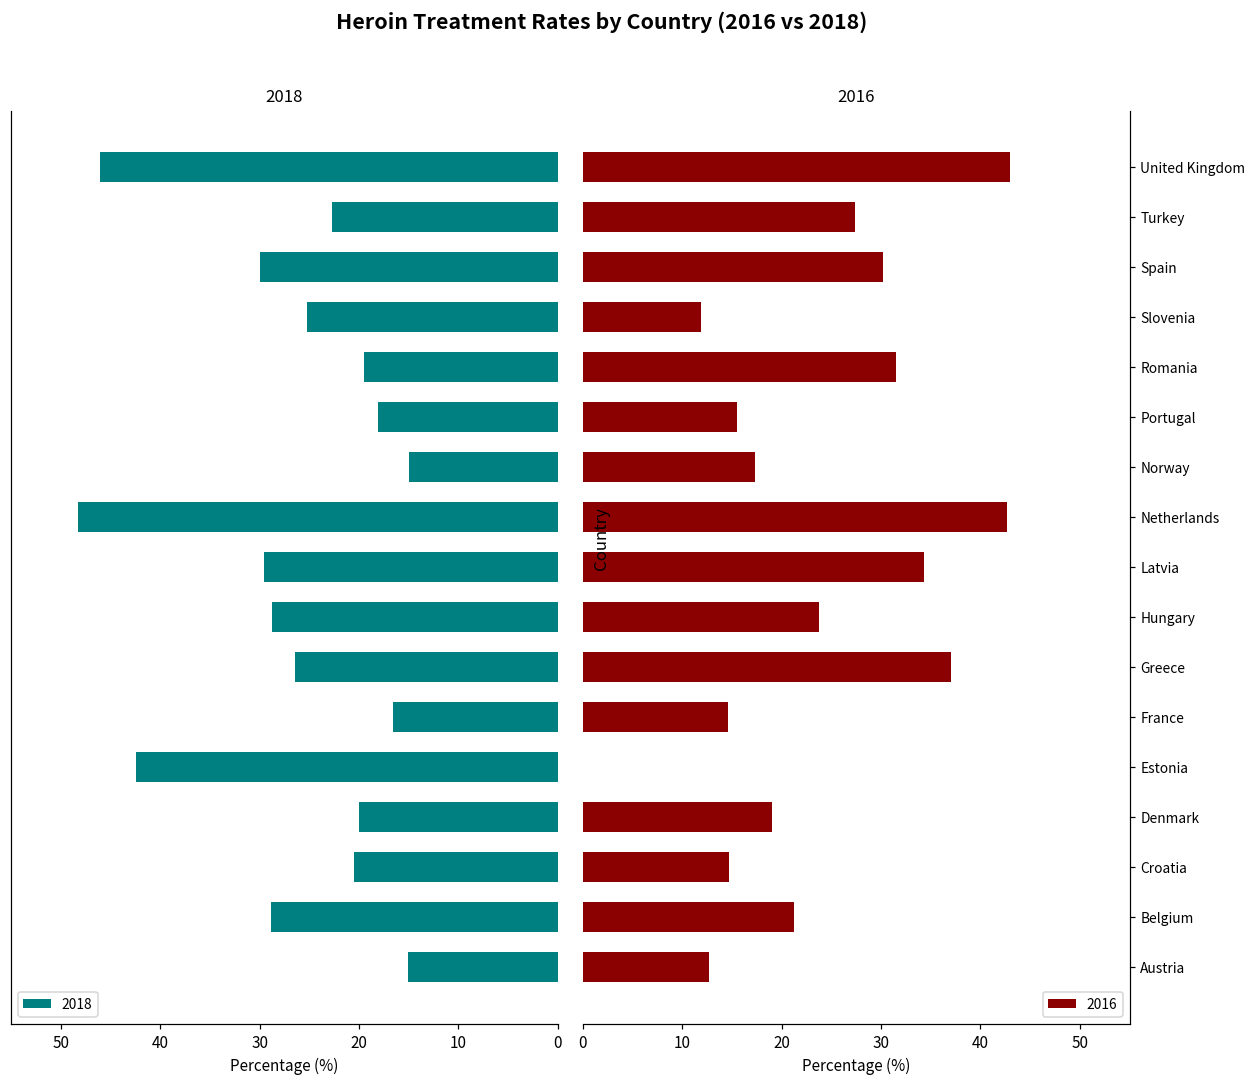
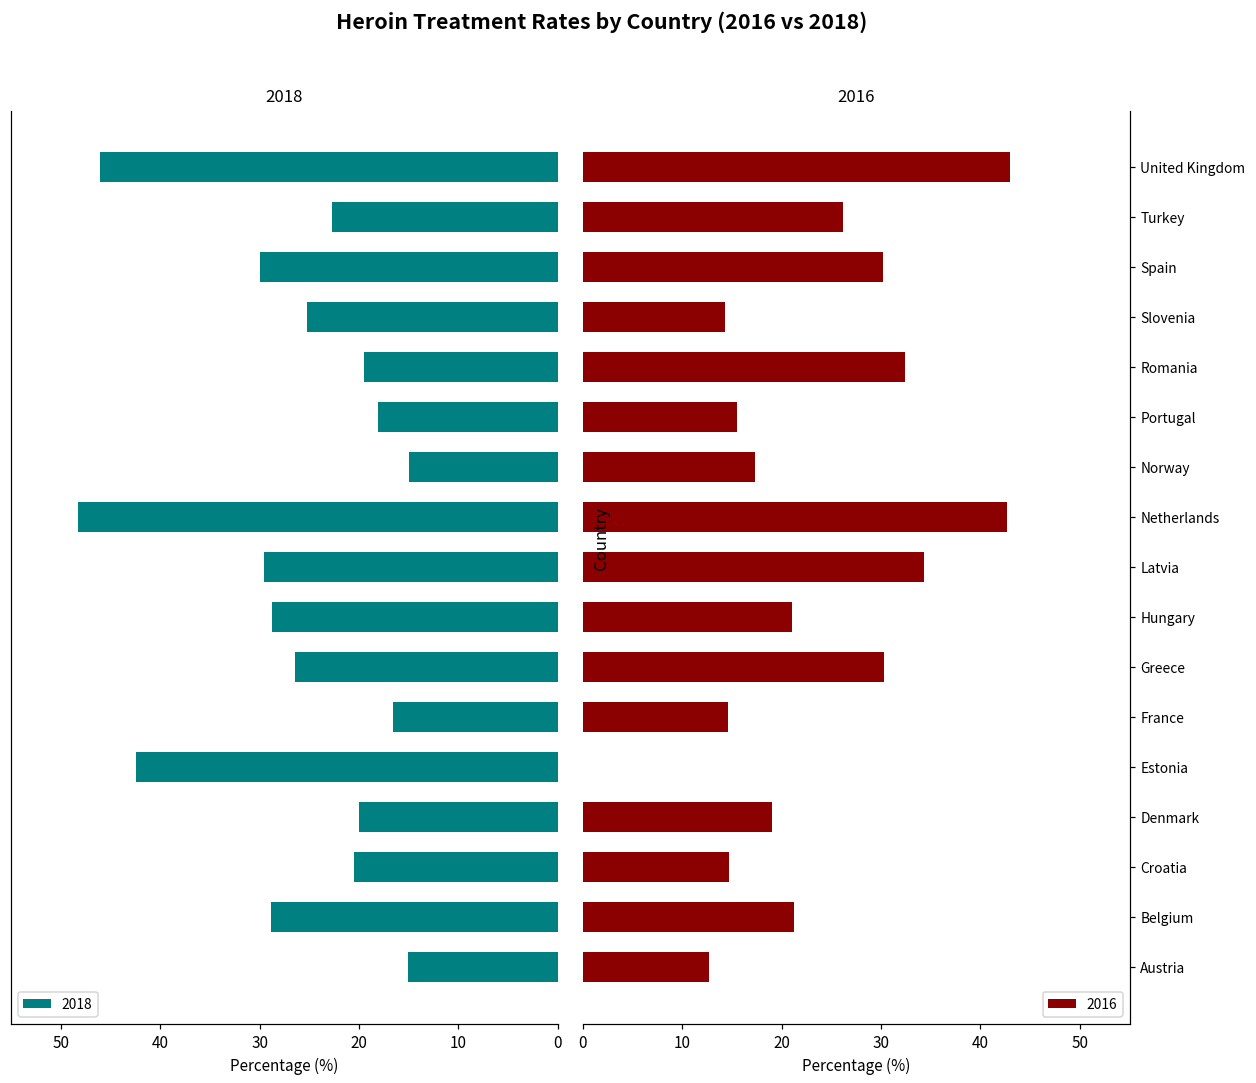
  {
    "2016": {
      "United Kingdom": 43,
-     "Turkey": 27,
+     "Turkey": 26,
      "Spain": 30,
-     "Slovenia": 12,
-     "Romania": 31.5,
+     "Slovenia": 14,
+     "Romania": 32.4,
      "Portugal": 16,
      "Norway": 17,
      "Netherlands": 43,
      "Latvia": 34,
-     "Hungary": 24,
-     "Greece": 37,
+     "Hungary": 21,
+     "Greece": 30,
      "France": 15,
      "Estonia": 0,
      "Denmark": 19,
      "Croatia": 15,
      "Belgium": 21,
      "Austria": 13
    }
  }
